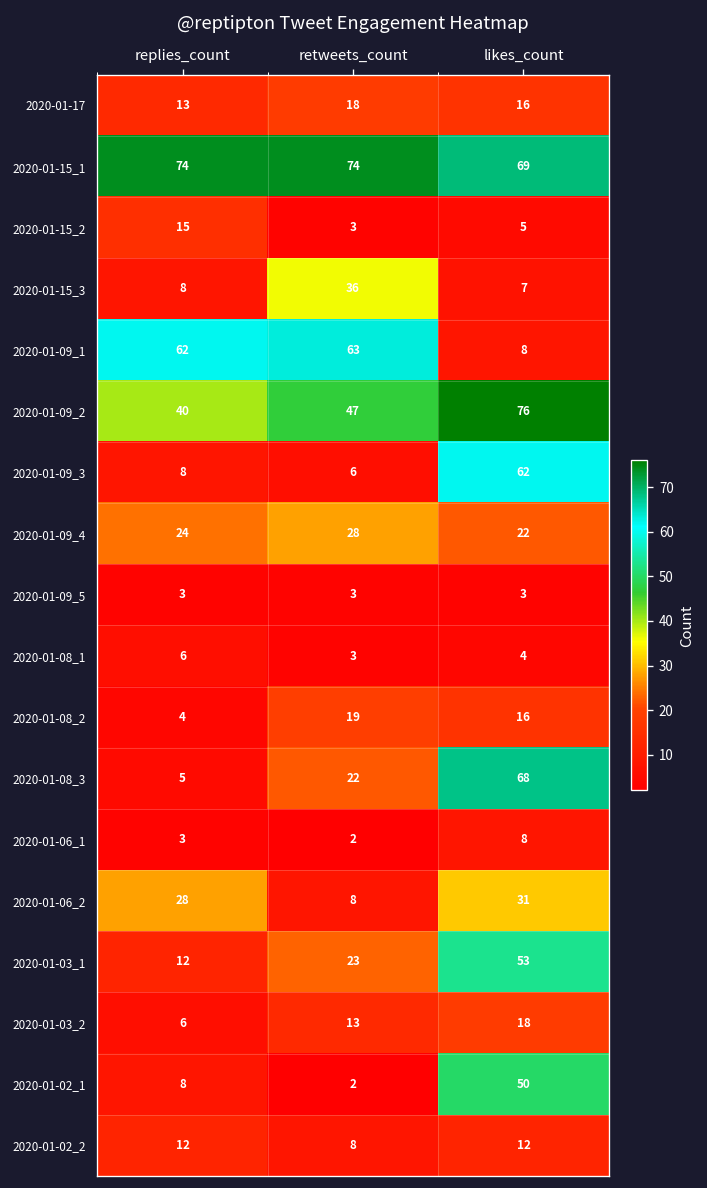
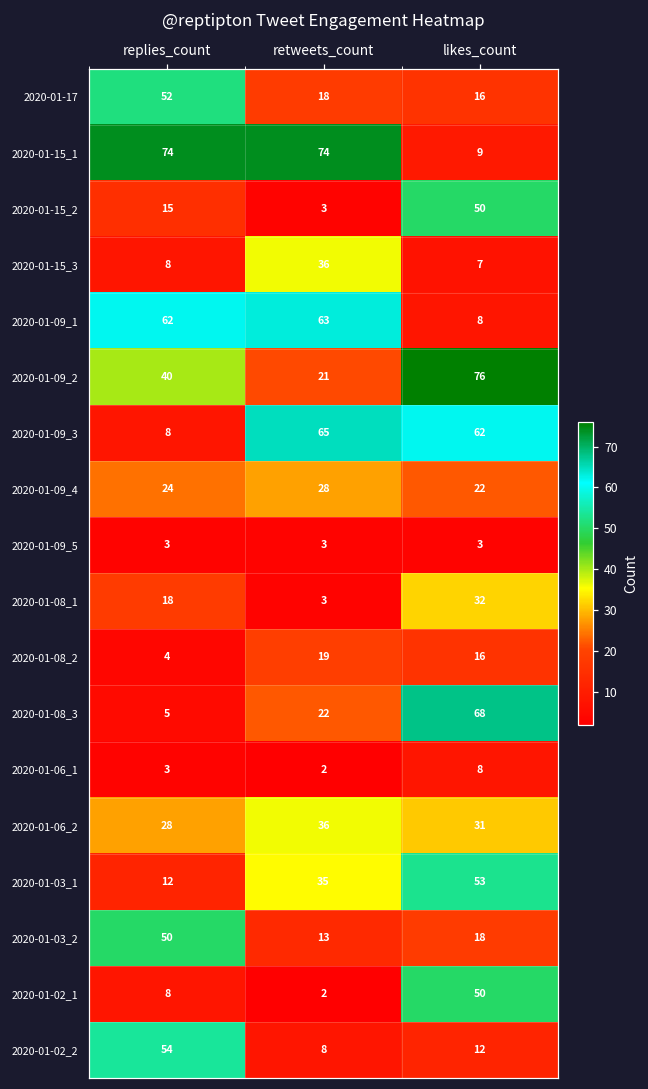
  {
    "2020-01-17": {
-     "replies_count": 13,
+     "replies_count": 52,
      "retweets_count": 18,
      "likes_count": 16
    },
    "2020-01-15_1": {
      "replies_count": 74,
      "retweets_count": 74,
-     "likes_count": 69
+     "likes_count": 9
    },
    "2020-01-15_2": {
      "replies_count": 15,
      "retweets_count": 3,
-     "likes_count": 5
+     "likes_count": 50
    },
    "2020-01-15_3": {
      "replies_count": 8,
      "retweets_count": 36,
      "likes_count": 7
    },
    "2020-01-09_1": {
      "replies_count": 62,
      "retweets_count": 63,
      "likes_count": 8
    },
    "2020-01-09_2": {
      "replies_count": 40,
-     "retweets_count": 47,
+     "retweets_count": 21,
      "likes_count": 76
    },
    "2020-01-09_3": {
      "replies_count": 8,
-     "retweets_count": 6,
+     "retweets_count": 65,
      "likes_count": 62
    },
    "2020-01-09_4": {
      "replies_count": 24,
      "retweets_count": 28,
      "likes_count": 22
    },
    "2020-01-09_5": {
      "replies_count": 3,
      "retweets_count": 3,
      "likes_count": 3
    },
    "2020-01-08_1": {
-     "replies_count": 6,
+     "replies_count": 18,
      "retweets_count": 3,
-     "likes_count": 4
+     "likes_count": 32
    },
    "2020-01-08_2": {
      "replies_count": 4,
      "retweets_count": 19,
      "likes_count": 16
    },
    "2020-01-08_3": {
      "replies_count": 5,
      "retweets_count": 22,
      "likes_count": 68
    },
    "2020-01-06_1": {
      "replies_count": 3,
      "retweets_count": 2,
      "likes_count": 8
    },
    "2020-01-06_2": {
      "replies_count": 28,
-     "retweets_count": 8,
+     "retweets_count": 36,
      "likes_count": 31
    },
    "2020-01-03_1": {
      "replies_count": 12,
-     "retweets_count": 23,
+     "retweets_count": 35,
      "likes_count": 53
    },
    "2020-01-03_2": {
-     "replies_count": 6,
+     "replies_count": 50,
      "retweets_count": 13,
      "likes_count": 18
    },
    "2020-01-02_1": {
      "replies_count": 8,
      "retweets_count": 2,
      "likes_count": 50
    },
    "2020-01-02_2": {
-     "replies_count": 12,
+     "replies_count": 54,
      "retweets_count": 8,
      "likes_count": 12
    }
  }
